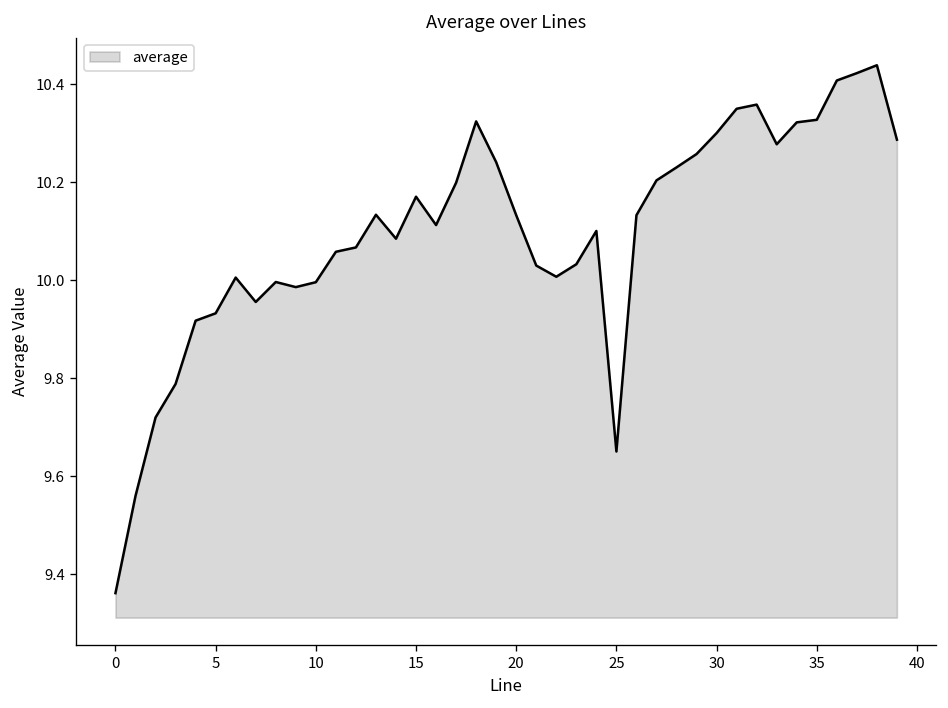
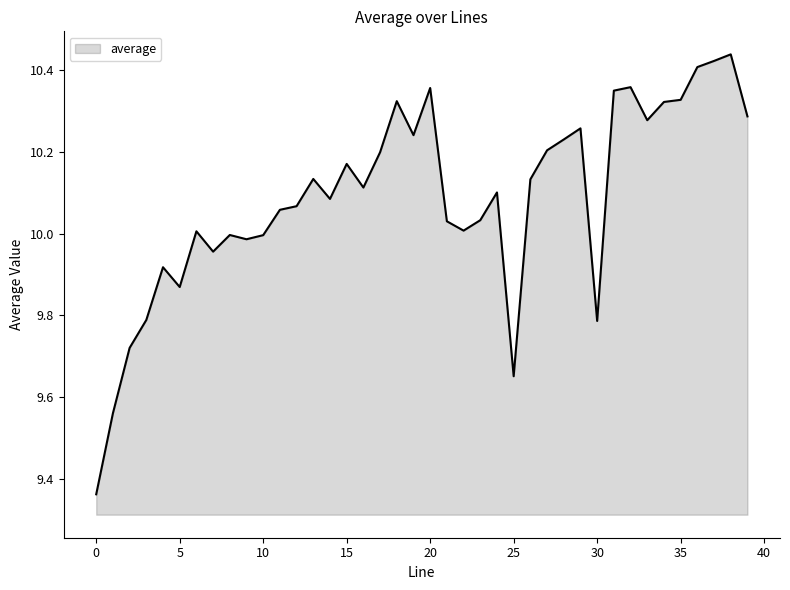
  {
    "0": 9.36,
-   "5": 9.93,
+   "5": 9.87,
    "10": 10.00,
    "15": 10.17,
-   "20": 10.13,
+   "20": 10.36,
    "25": 9.65,
-   "30": 10.30,
+   "30": 9.79,
    "35": 10.33
  }
